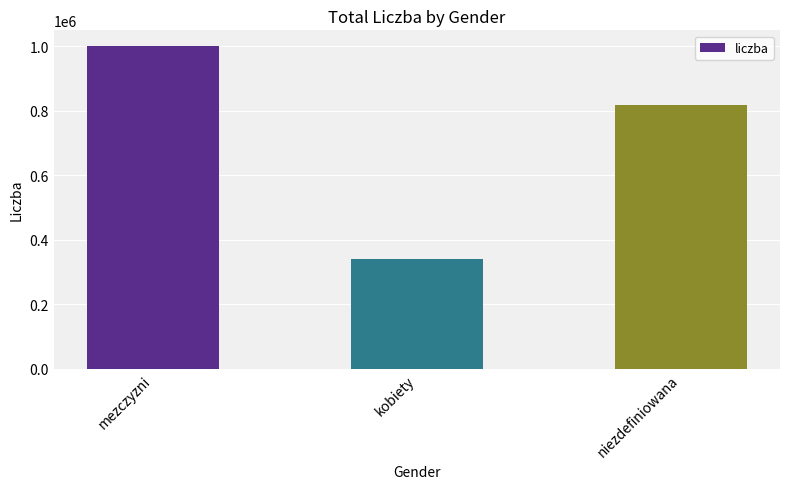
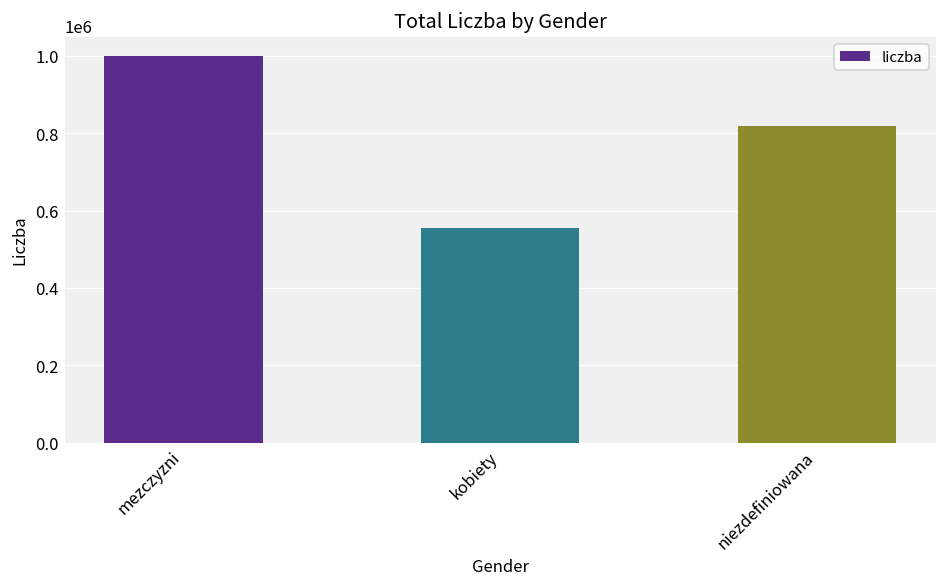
  {
    "mezczyzni": 1000000,
-   "kobiety": 340000,
+   "kobiety": 550000,
    "niezdefiniowana": 820000
  }
